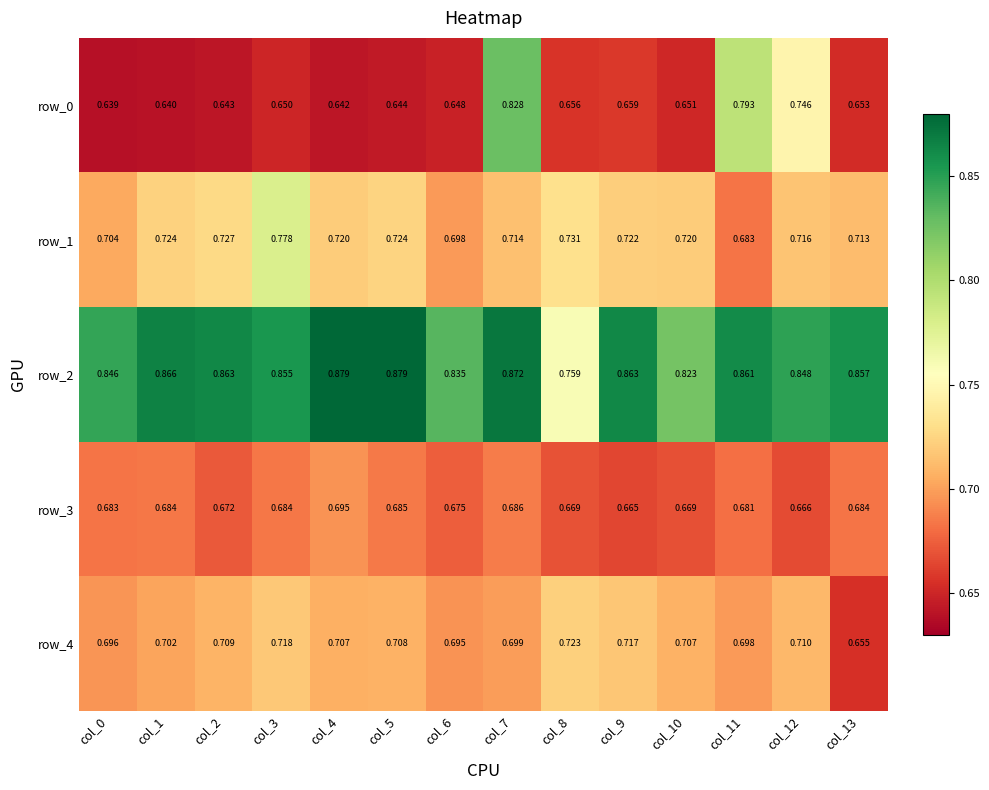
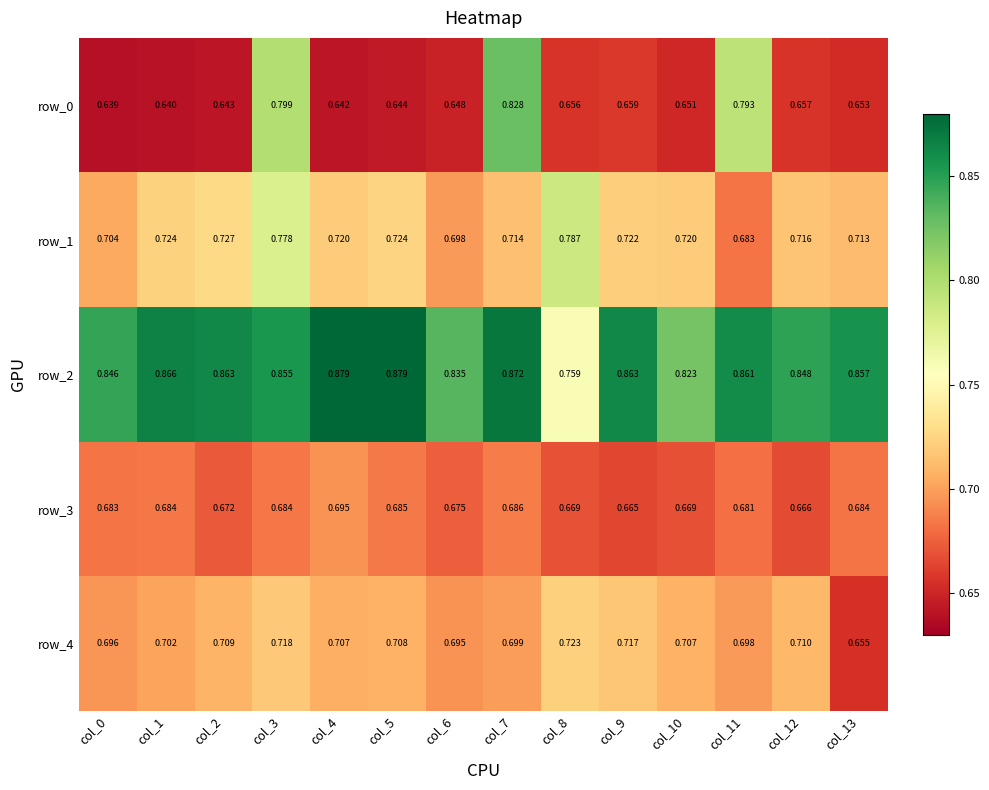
  {
    "row_0": {
      "col_0": 0.639,
      "col_1": 0.640,
      "col_2": 0.643,
-     "col_3": 0.650,
+     "col_3": 0.799,
      "col_4": 0.642,
      "col_5": 0.644,
      "col_6": 0.648,
      "col_7": 0.828,
      "col_8": 0.656,
      "col_9": 0.659,
      "col_10": 0.651,
      "col_11": 0.793,
-     "col_12": 0.746,
+     "col_12": 0.657,
      "col_13": 0.653
    },
    "row_1": {
      "col_0": 0.704,
      "col_1": 0.724,
      "col_2": 0.727,
      "col_3": 0.778,
      "col_4": 0.720,
      "col_5": 0.724,
      "col_6": 0.698,
      "col_7": 0.714,
-     "col_8": 0.731,
+     "col_8": 0.787,
      "col_9": 0.722,
      "col_10": 0.720,
      "col_11": 0.683,
      "col_12": 0.716,
      "col_13": 0.713
    },
    "row_2": {
      "col_0": 0.846,
      "col_1": 0.866,
      "col_2": 0.863,
      "col_3": 0.855,
      "col_4": 0.879,
      "col_5": 0.879,
      "col_6": 0.835,
      "col_7": 0.872,
      "col_8": 0.759,
      "col_9": 0.863,
      "col_10": 0.823,
      "col_11": 0.861,
      "col_12": 0.848,
      "col_13": 0.857
    },
    "row_3": {
      "col_0": 0.683,
      "col_1": 0.684,
      "col_2": 0.672,
      "col_3": 0.684,
      "col_4": 0.695,
      "col_5": 0.685,
      "col_6": 0.675,
      "col_7": 0.686,
      "col_8": 0.669,
      "col_9": 0.665,
      "col_10": 0.669,
      "col_11": 0.681,
      "col_12": 0.666,
      "col_13": 0.684
    },
    "row_4": {
      "col_0": 0.696,
      "col_1": 0.702,
      "col_2": 0.709,
      "col_3": 0.718,
      "col_4": 0.707,
      "col_5": 0.708,
      "col_6": 0.695,
      "col_7": 0.699,
      "col_8": 0.723,
      "col_9": 0.717,
      "col_10": 0.707,
      "col_11": 0.698,
      "col_12": 0.710,
      "col_13": 0.655
    }
  }
